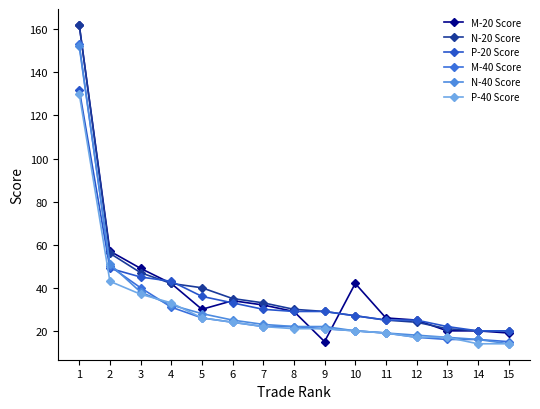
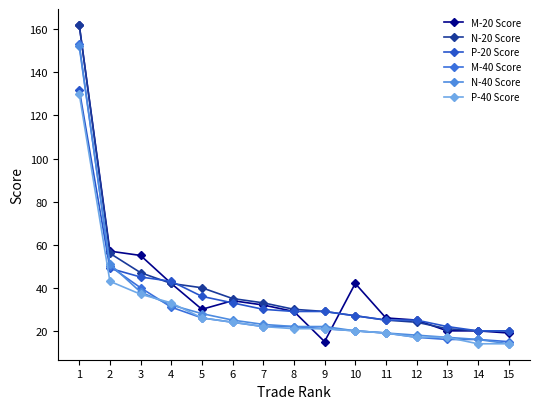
  {
    "M-20 Score": {
-     "3": 49,
+     "3": 55,
      "5": 30,
      "9": 15,
      "10": 42
    }
  }
